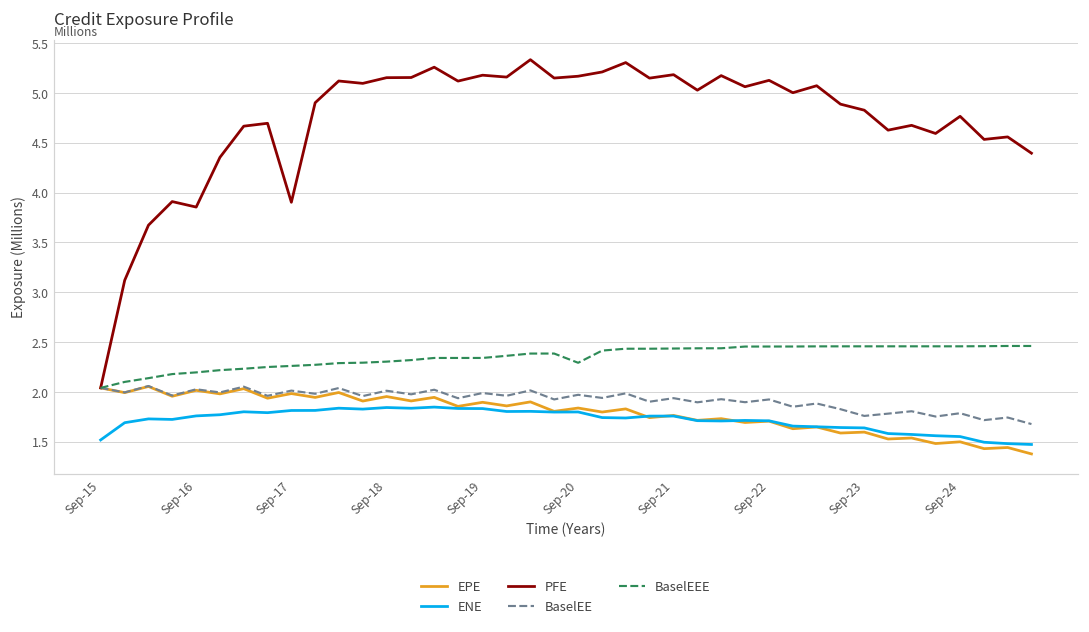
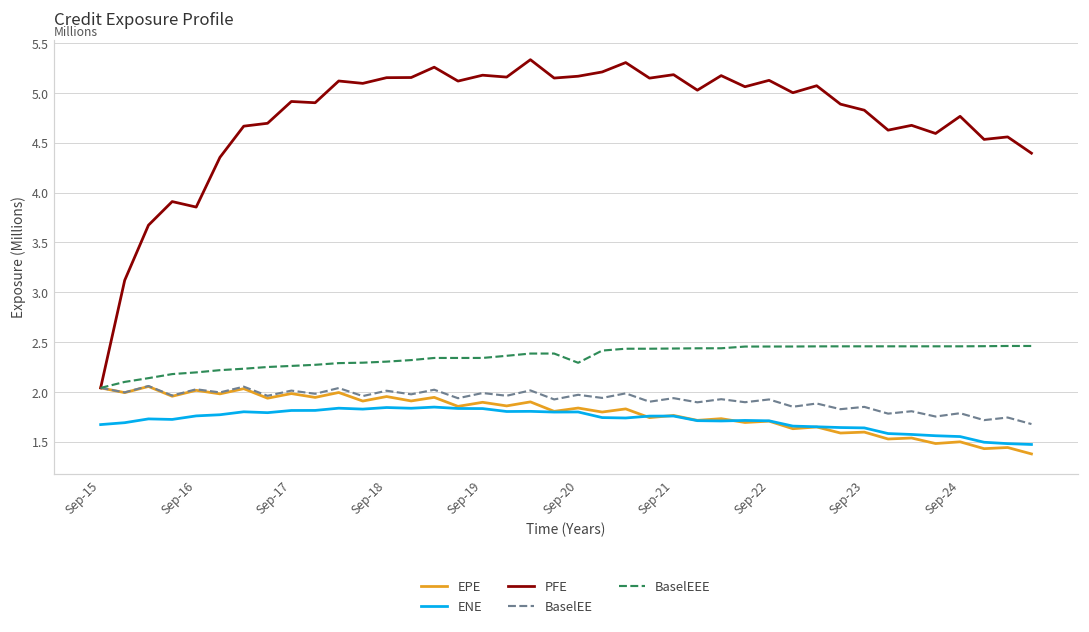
  {
    "EPE": {
      "Sep-17": 2.0,
      "Sep-18": 2.0,
      "Sep-19": 1.9,
      "Sep-20": 1.8,
      "Sep-23": 1.6,
      "Sep-24": 1.5
    },
    "ENE": {
-     "Sep-15": 1.5,
+     "Sep-15": 1.7,
      "Sep-16": 1.8,
      "Sep-17": 1.8,
      "Sep-18": 1.8,
      "Sep-19": 1.8,
      "Sep-20": 1.8,
      "Sep-23": 1.6,
      "Sep-24": 1.6
    },
    "PFE": {
      "Sep-16": 3.9,
-     "Sep-17": 3.9,
+     "Sep-17": 4.9,
      "Sep-18": 5.2,
      "Sep-19": 5.2,
      "Sep-20": 5.2,
      "Sep-21": 5.2,
      "Sep-22": 5.1,
      "Sep-23": 4.8,
      "Sep-24": 4.8
    },
    "BaselEE": {
      "Sep-17": 2.0,
      "Sep-18": 2.0,
      "Sep-19": 2.0,
      "Sep-20": 2.0,
      "Sep-21": 1.9,
      "Sep-22": 1.9,
-     "Sep-23": 1.8,
+     "Sep-23": 1.9,
      "Sep-24": 1.8
    },
    "BaselEEE": {
      "Sep-16": 2.2,
      "Sep-17": 2.3,
      "Sep-18": 2.3,
      "Sep-19": 2.3,
      "Sep-20": 2.3,
      "Sep-21": 2.4,
      "Sep-22": 2.5,
      "Sep-23": 2.5,
      "Sep-24": 2.5
    }
  }
